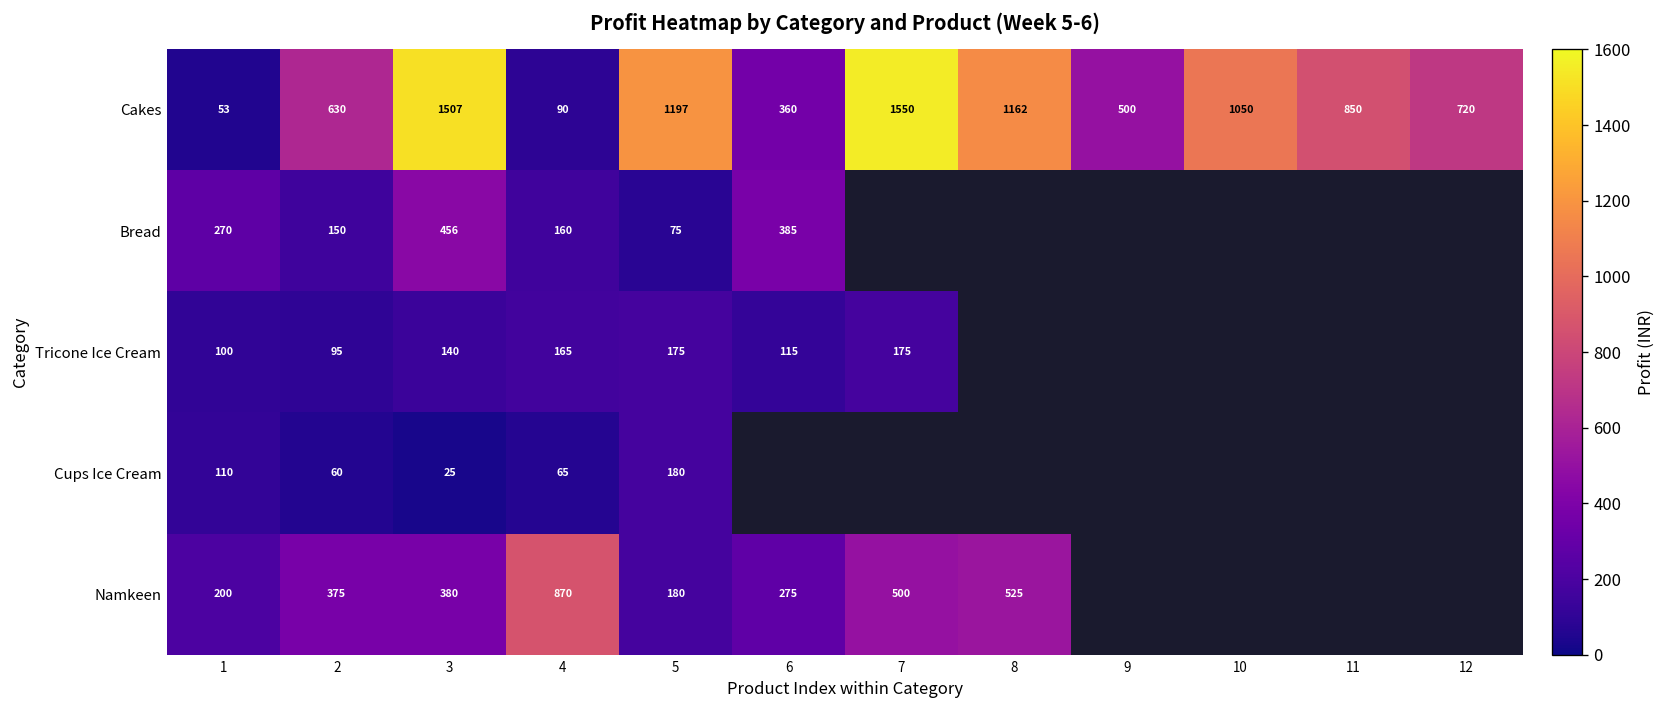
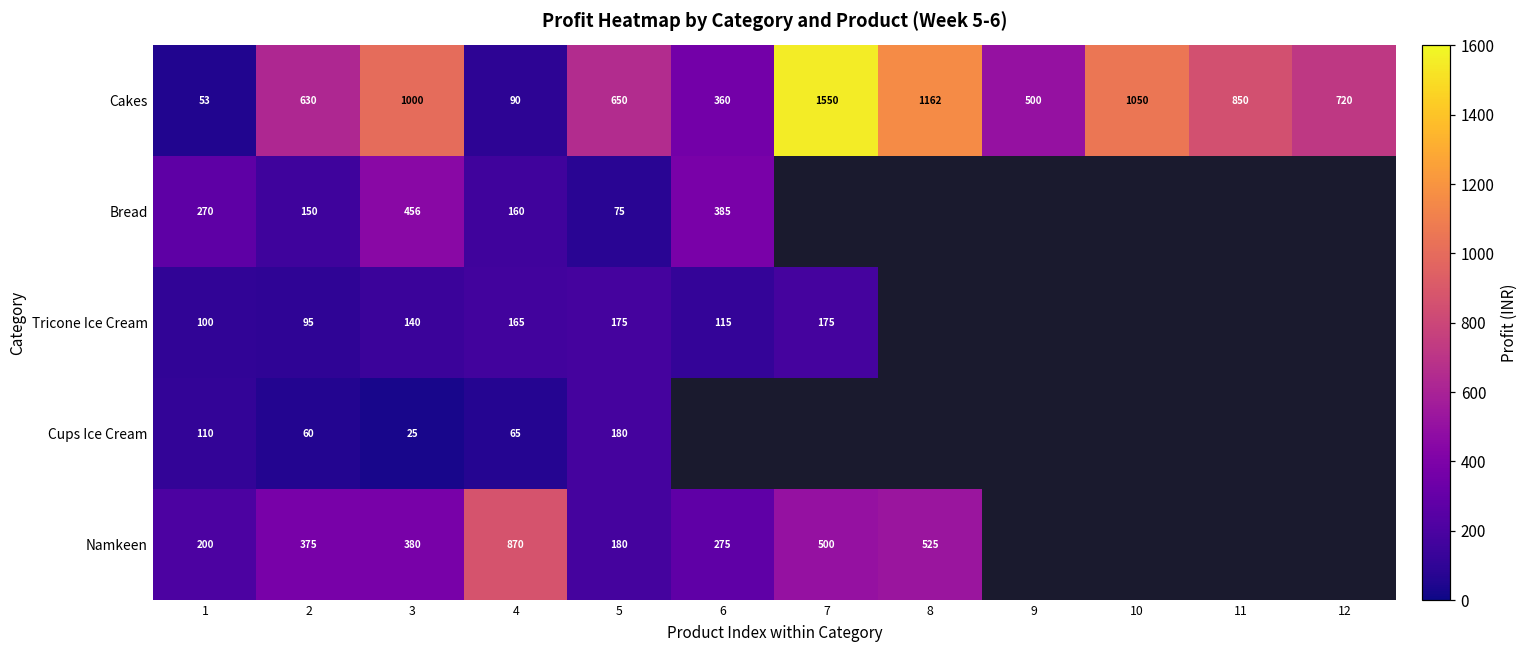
  {
    "Cakes": {
      "1": 53,
      "2": 630,
-     "3": 1507,
+     "3": 1000,
      "4": 90,
-     "5": 1197,
+     "5": 650,
      "6": 360,
      "7": 1550,
      "8": 1162,
      "9": 500,
      "10": 1050,
      "11": 850,
      "12": 720
    },
    "Bread": {
      "1": 270,
      "2": 150,
      "3": 456,
      "4": 160,
      "5": 75,
      "6": 385
    },
    "Tricone Ice Cream": {
      "1": 100,
      "2": 95,
      "3": 140,
      "4": 165,
      "5": 175,
      "6": 115,
      "7": 175
    },
    "Cups Ice Cream": {
      "1": 110,
      "2": 60,
      "3": 25,
      "4": 65,
      "5": 180
    },
    "Namkeen": {
      "1": 200,
      "2": 375,
      "3": 380,
      "4": 870,
      "5": 180,
      "6": 275,
      "7": 500,
      "8": 525
    }
  }
